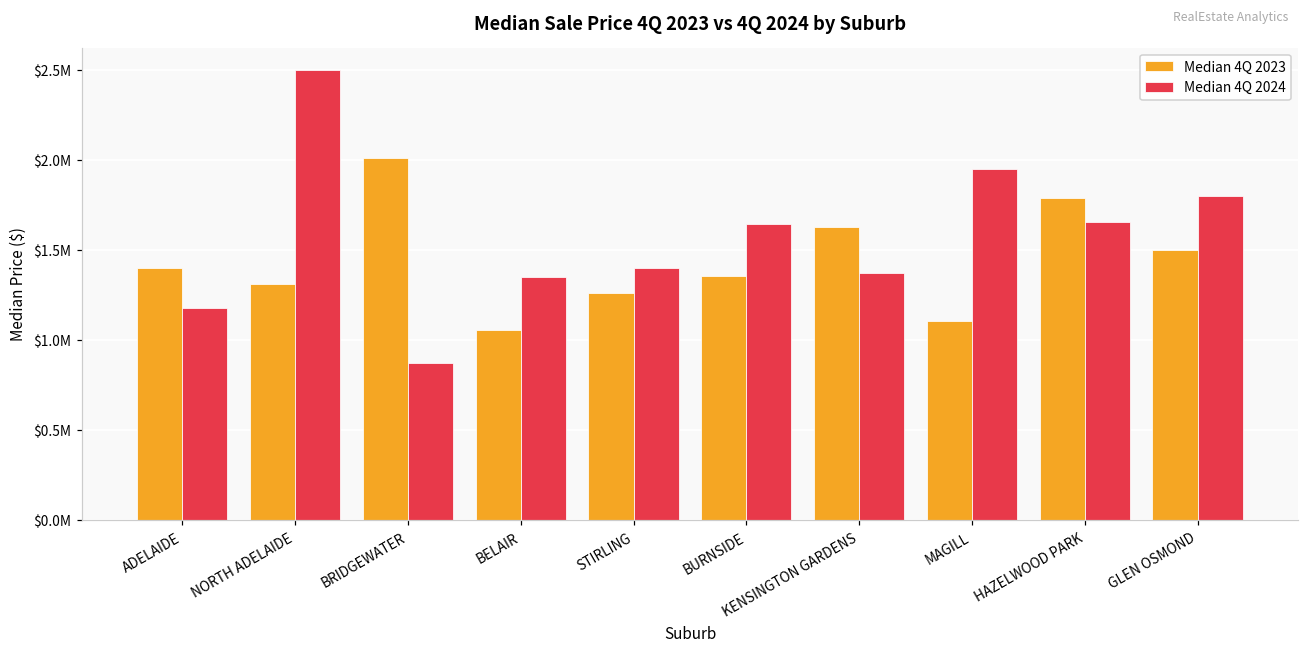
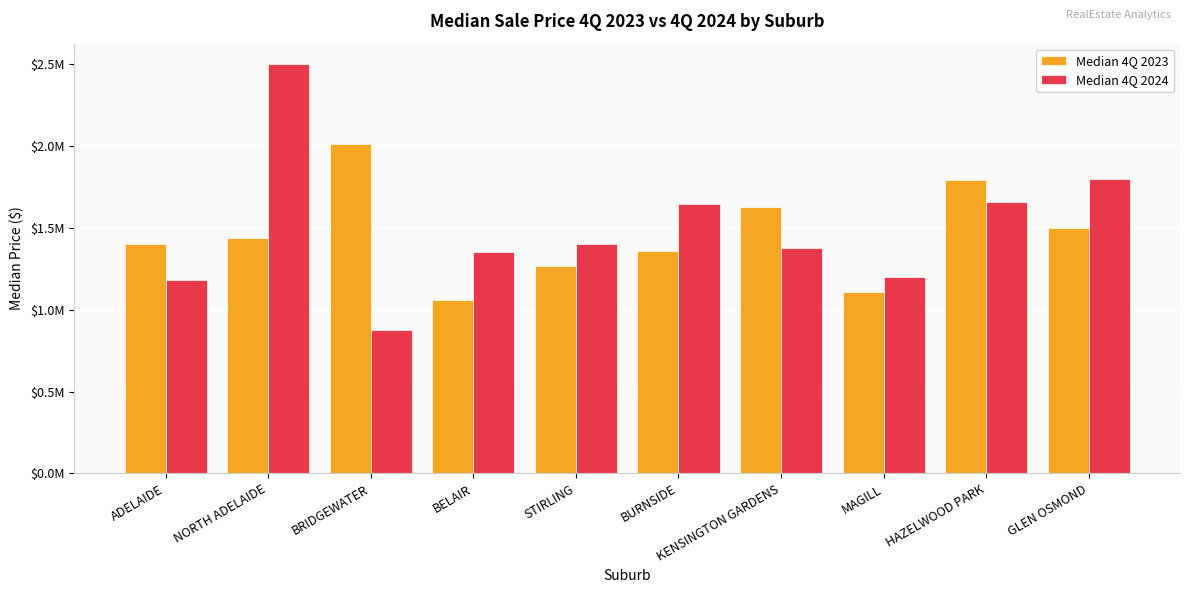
  {
    "Median 4Q 2023": {
      "ADELAIDE": "$1400000",
-     "NORTH ADELAIDE": "$1320000",
+     "NORTH ADELAIDE": "$1440000",
      "BRIDGEWATER": "$2010000",
      "BELAIR": "$1060000",
      "STIRLING": "$1270000",
      "BURNSIDE": "$1360000",
      "KENSINGTON GARDENS": "$1630000",
      "MAGILL": "$1110000",
      "HAZELWOOD PARK": "$1790000",
      "GLEN OSMOND": "$1500000"
    },
    "Median 4Q 2024": {
      "ADELAIDE": "$1180000",
      "NORTH ADELAIDE": "$2500000",
      "BRIDGEWATER": "$880000",
      "BELAIR": "$1350000",
      "STIRLING": "$1400000",
      "BURNSIDE": "$1640000",
      "KENSINGTON GARDENS": "$1380000",
-     "MAGILL": "$1950000",
+     "MAGILL": "$1200000",
      "HAZELWOOD PARK": "$1660000",
      "GLEN OSMOND": "$1800000"
    }
  }
